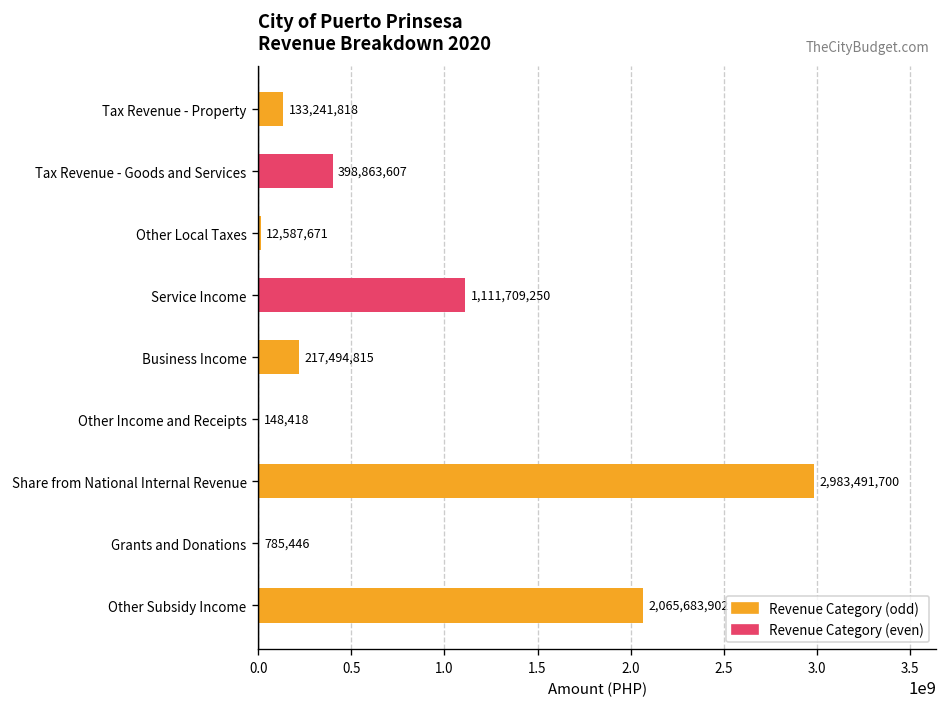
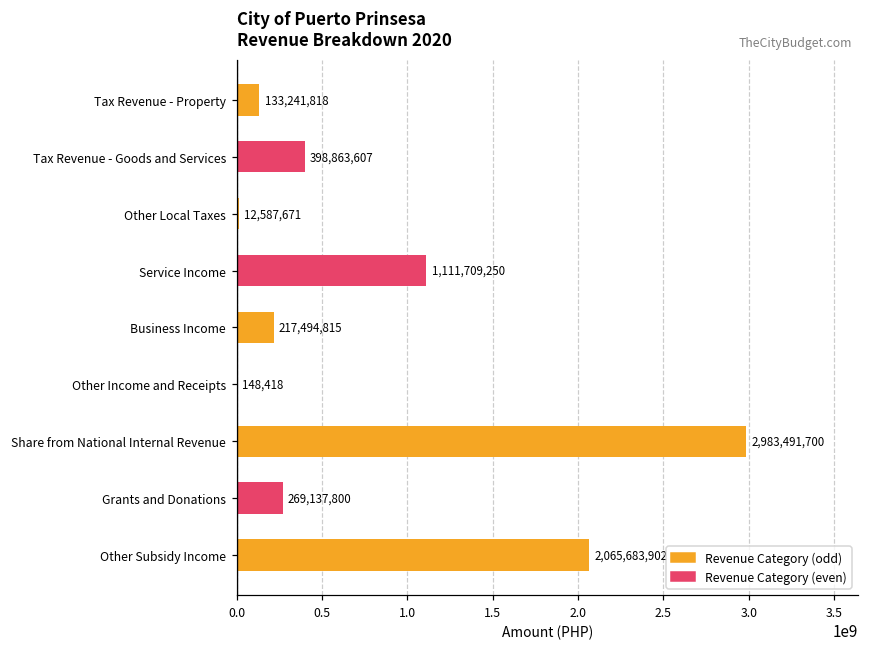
  {
    "Tax Revenue - Property": "133,241,818",
    "Tax Revenue - Goods and Services": "398,863,607",
    "Other Local Taxes": "12,587,671",
    "Service Income": "1,111,709,250",
    "Business Income": "217,494,815",
    "Other Income and Receipts": "148,418",
    "Share from National Internal Revenue": "2,983,491,700",
-   "Grants and Donations": "785,446"
+   "Grants and Donations": "269,137,800"
  }
